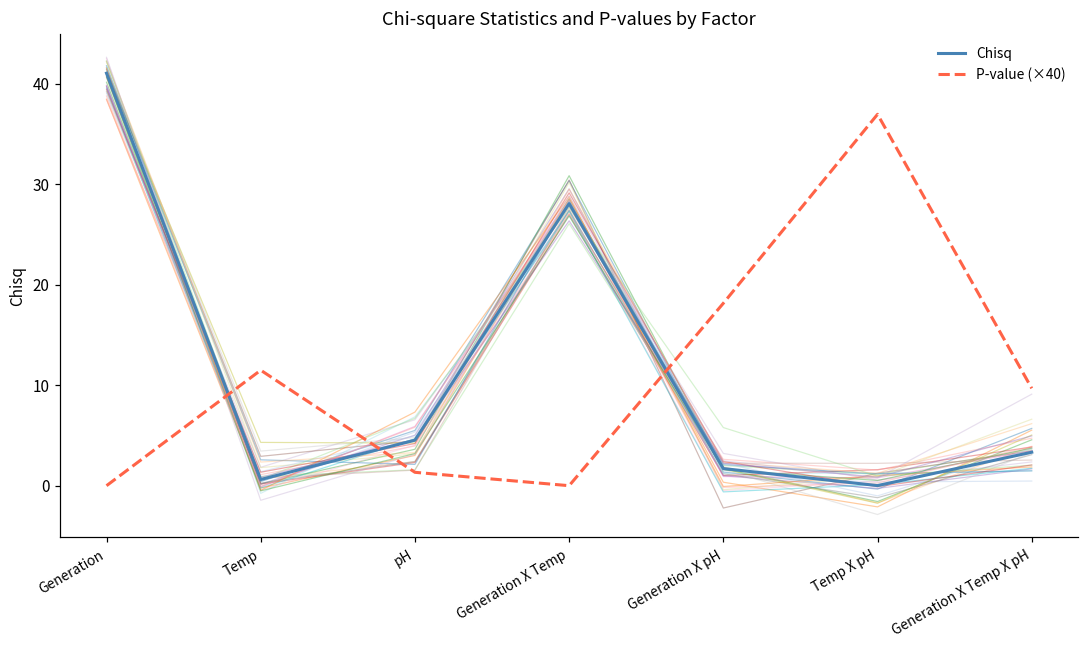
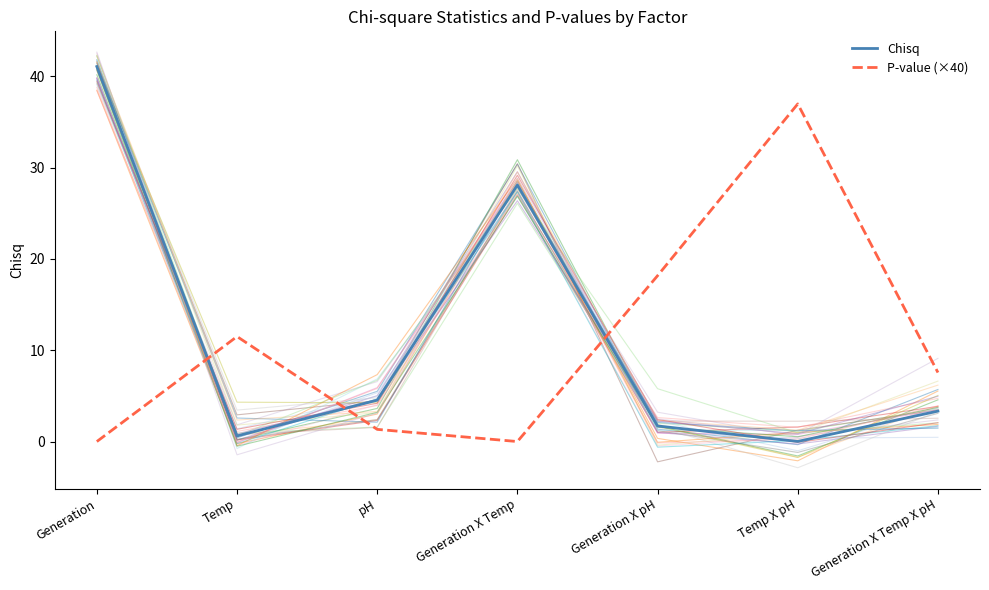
  {
    "P-value (×40)": {
      "Generation": 0,
      "Temp": 11,
      "Generation X Temp": 0,
      "Generation X pH": 18,
      "Temp X pH": 37,
-     "Generation X Temp X pH": 10
+     "Generation X Temp X pH": 8
    }
  }
